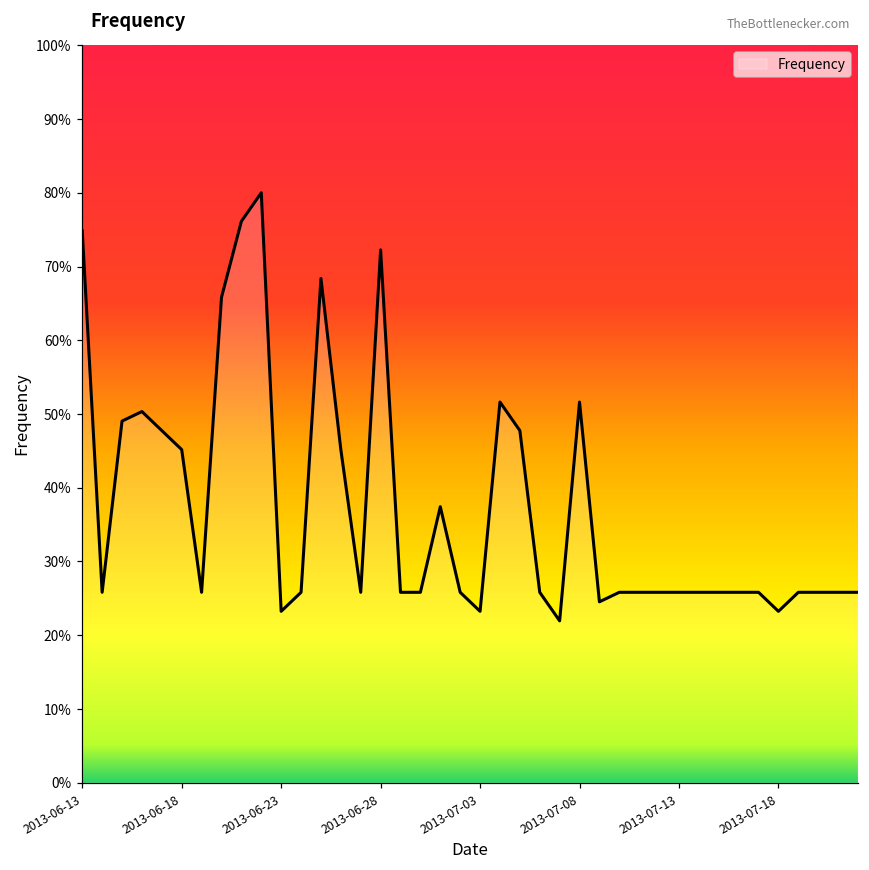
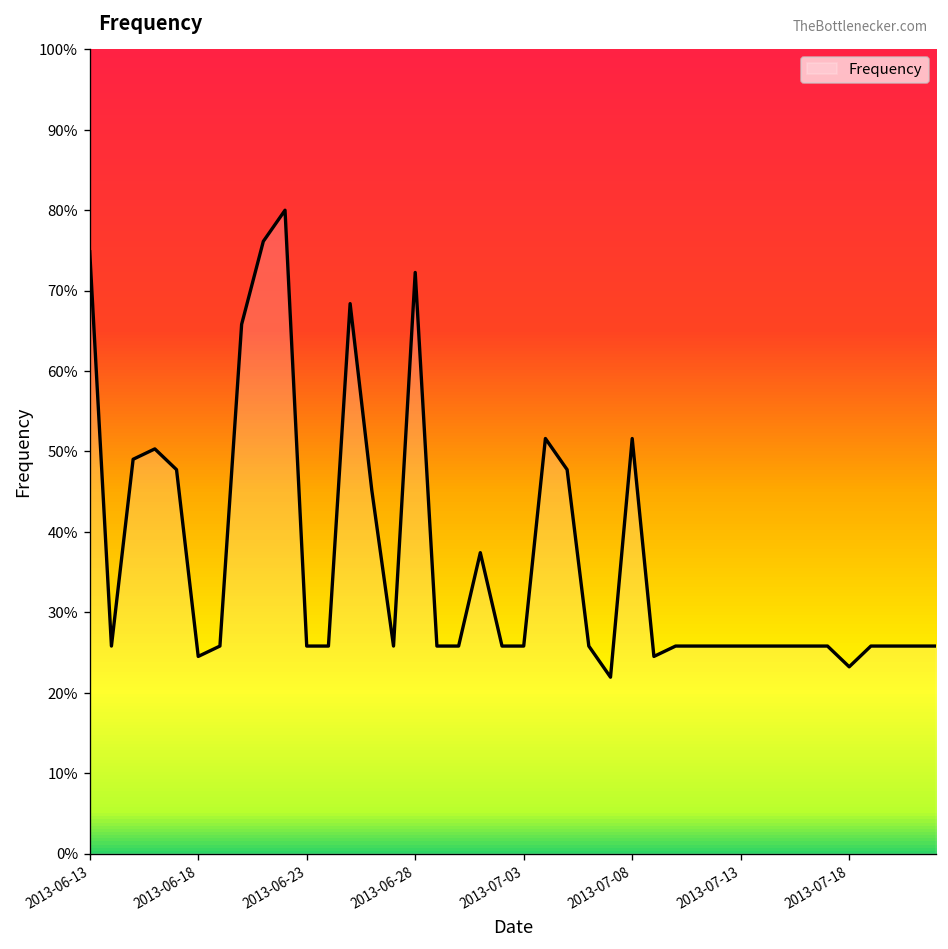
  {
    "2013-06-13": "75%",
-   "2013-06-18": "45%",
-   "2013-06-23": "23%",
+   "2013-06-18": "25%",
+   "2013-06-23": "26%",
    "2013-06-28": "72%",
-   "2013-07-03": "23%",
+   "2013-07-03": "26%",
    "2013-07-08": "52%",
    "2013-07-13": "26%",
    "2013-07-18": "23%"
  }
